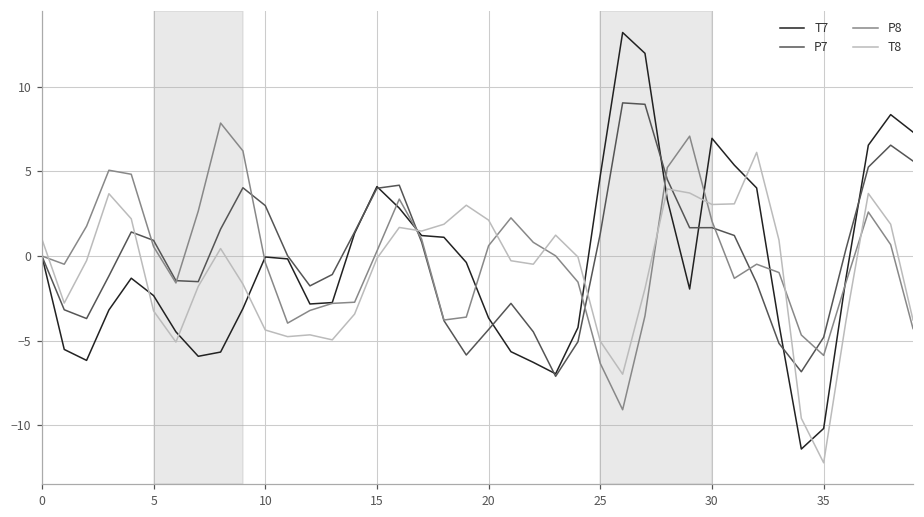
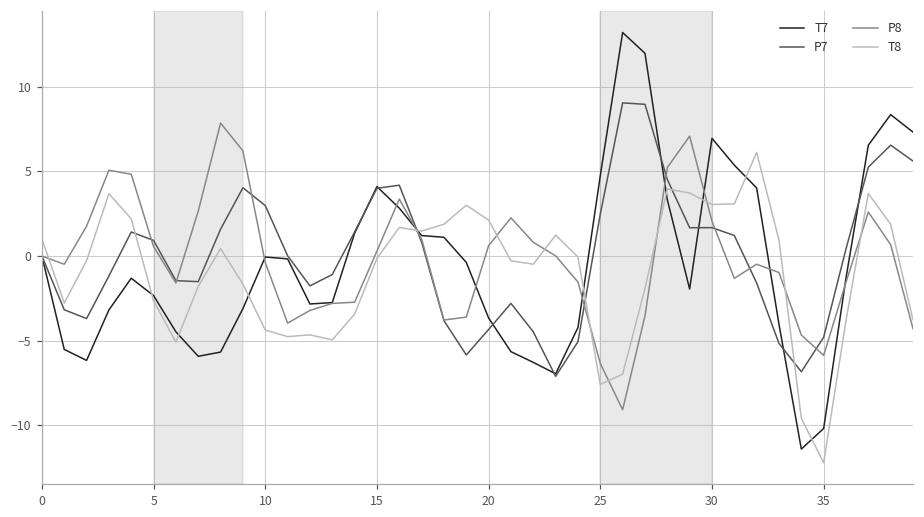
  {
    "T7": {
      "5": -2.3,
      "10": -0.1,
      "20": -3.7,
      "25": 4.7,
      "30": 6.9,
      "35": -10.2
    },
    "P7": {
      "5": 0.9,
      "10": 3.0,
      "20": -4.3,
-     "25": 1.3,
+     "25": 2.5,
      "30": 1.7,
      "35": -4.8
    },
    "P8": {
      "5": 0.6,
      "10": -0.4,
      "15": 0.3,
      "20": 0.6,
      "25": -6.3,
      "30": 2.1,
      "35": -5.9
    },
    "T8": {
      "0": 1.0,
-     "5": -3.2,
+     "5": -2.6,
      "10": -4.4,
      "15": -0.1,
      "20": 2.1,
-     "25": -5.0,
+     "25": -7.6,
      "30": 3.0,
      "35": -12.2
    }
  }
